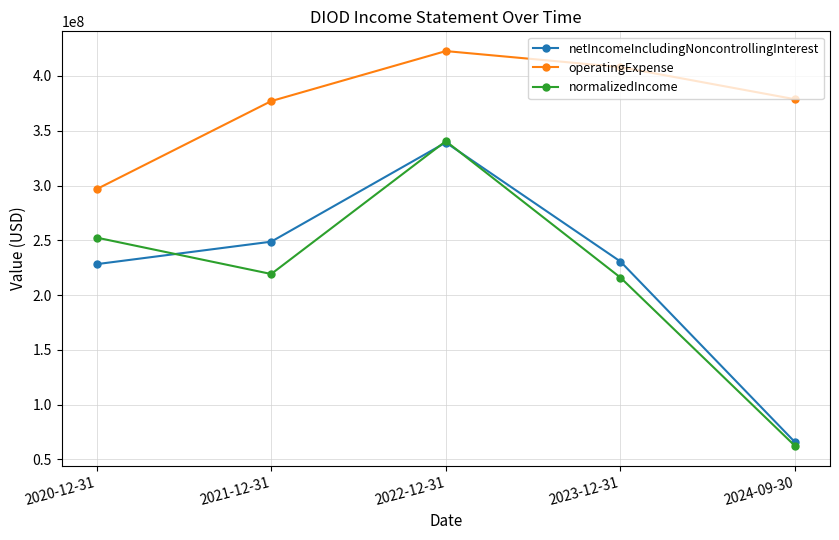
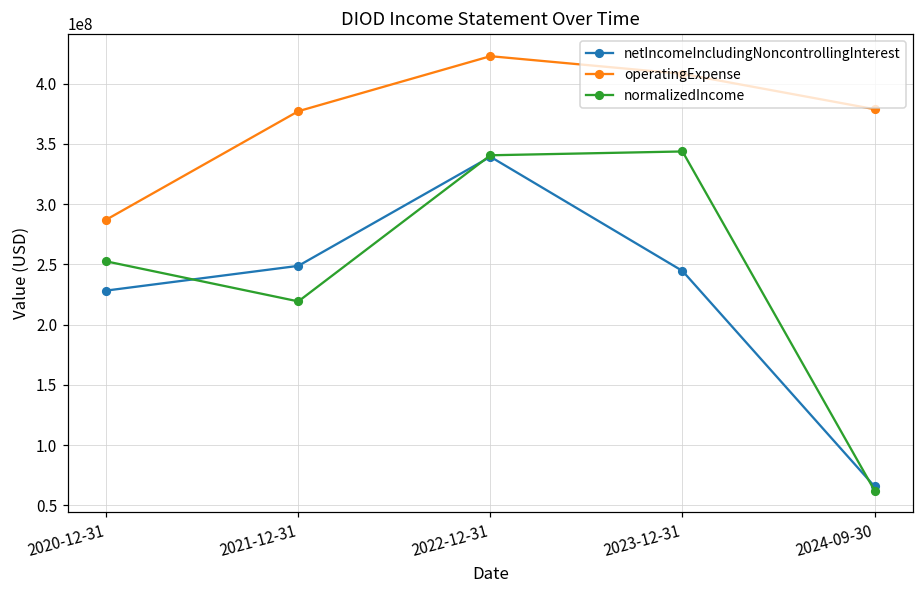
  {
    "netIncomeIncludingNoncontrollingInterest": {
      "2020-12-31": 228000000,
      "2021-12-31": 249000000,
-     "2023-12-31": 231000000,
+     "2023-12-31": 245000000,
      "2024-09-30": 66000000
    },
    "operatingExpense": {
-     "2020-12-31": 297000000,
+     "2020-12-31": 287000000,
      "2021-12-31": 377000000,
      "2022-12-31": 423000000,
      "2024-09-30": 379000000
    },
    "normalizedIncome": {
      "2020-12-31": 252000000,
      "2021-12-31": 219000000,
-     "2023-12-31": 216000000,
+     "2023-12-31": 344000000,
      "2024-09-30": 62000000
    }
  }
